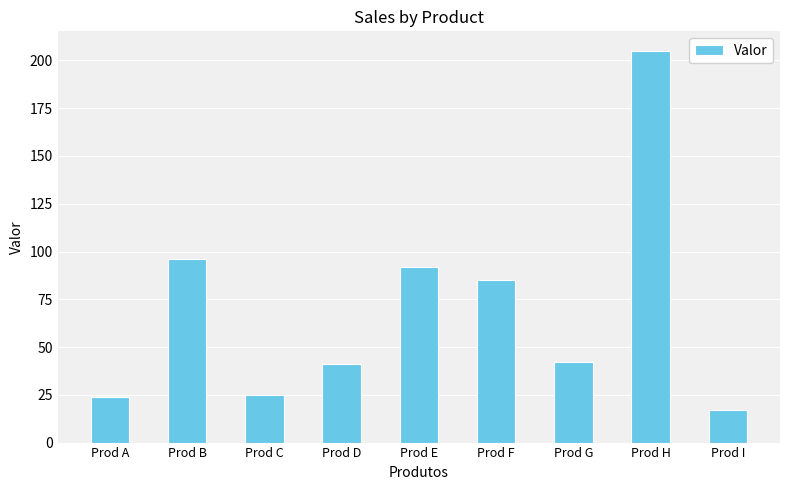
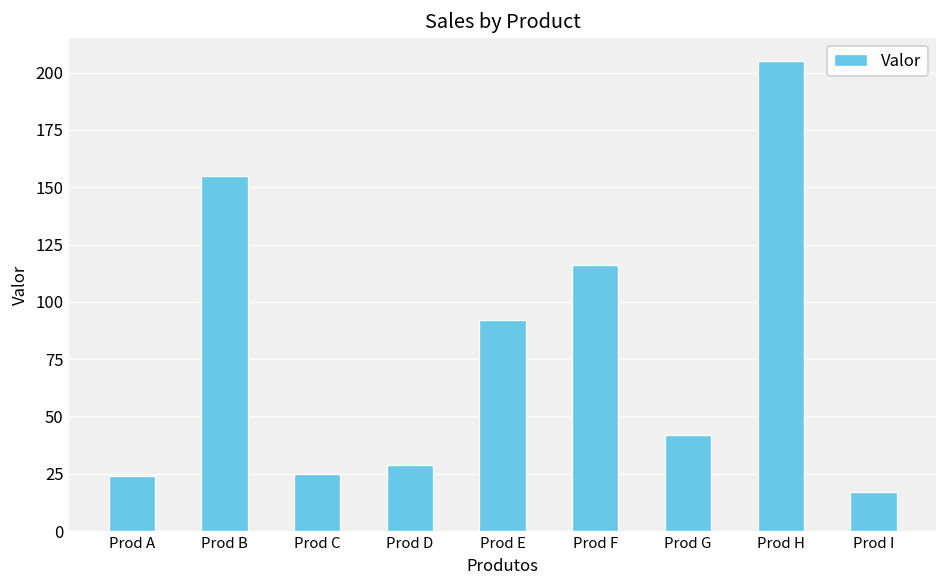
  {
    "Prod A": 24,
-   "Prod B": 96,
+   "Prod B": 155,
    "Prod C": 25,
-   "Prod D": 41,
+   "Prod D": 29,
    "Prod E": 92,
-   "Prod F": 85,
+   "Prod F": 116,
    "Prod G": 42,
    "Prod H": 205,
    "Prod I": 17
  }
